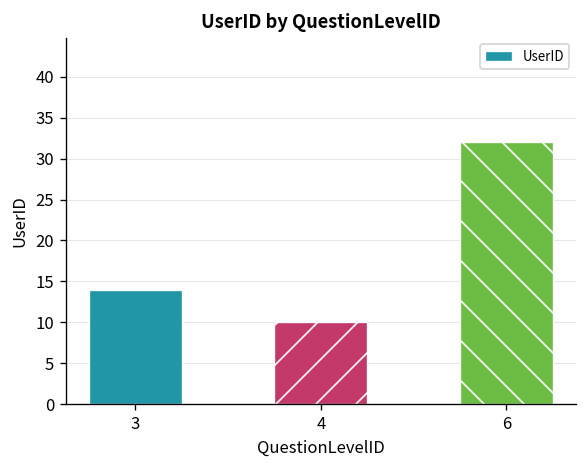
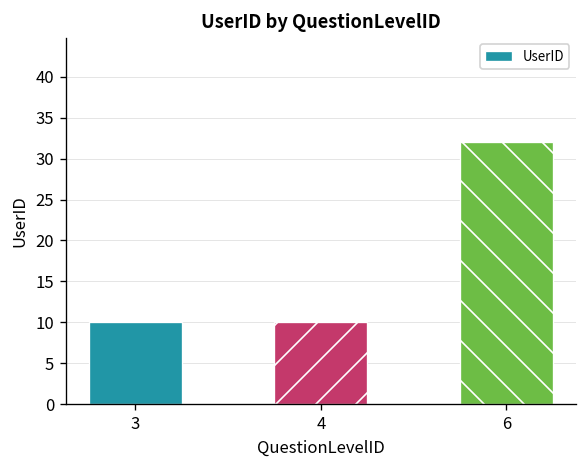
  {
-   "3": 14,
+   "3": 10,
    "4": 10,
    "6": 32
  }
